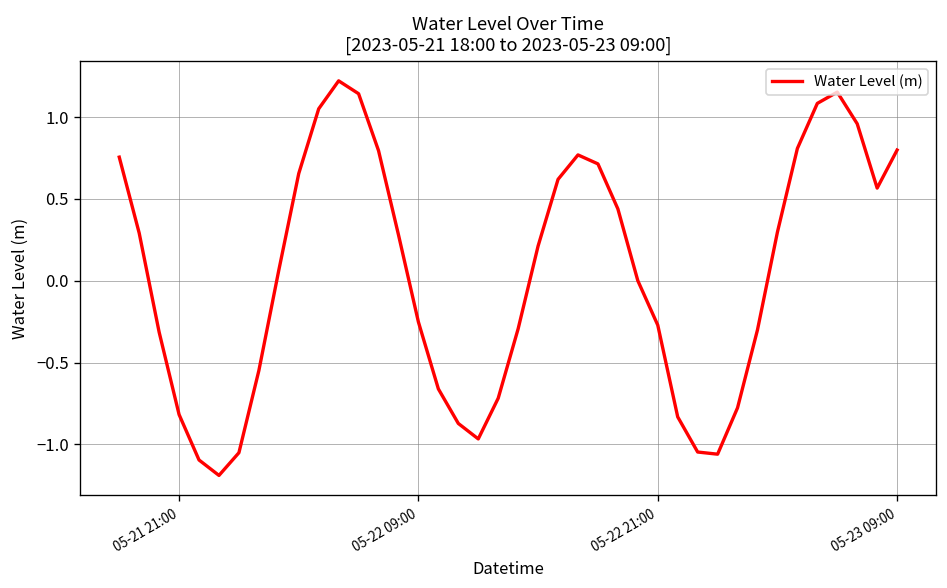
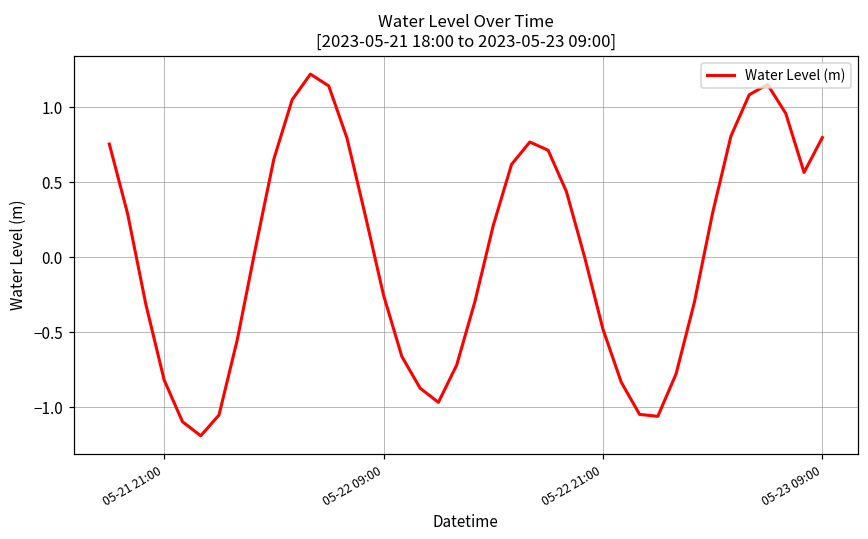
  {
    "05-21 21:00": -0.82,
    "05-22 09:00": -0.25,
-   "05-22 21:00": -0.27,
+   "05-22 21:00": -0.48,
    "05-23 09:00": 0.80
  }
